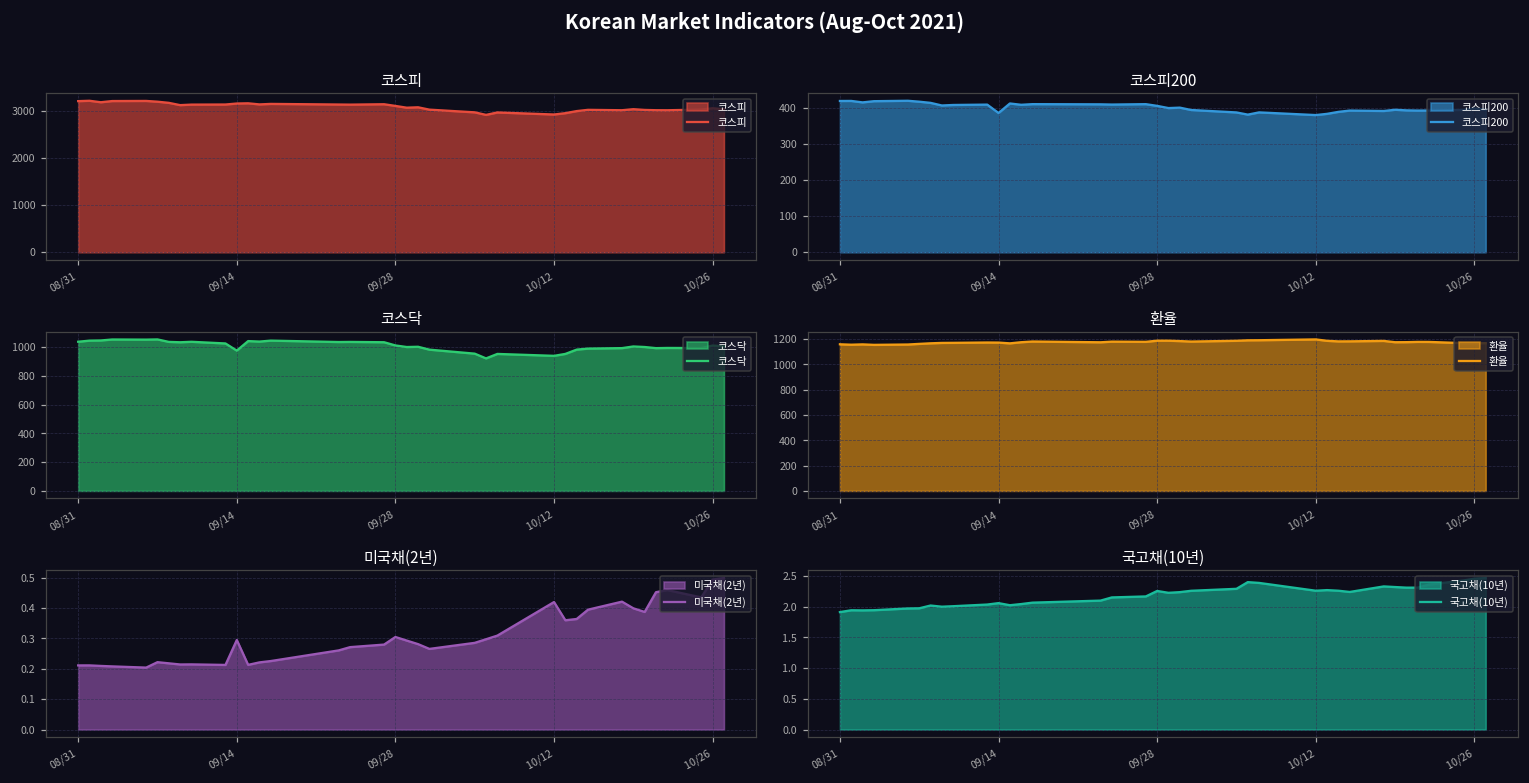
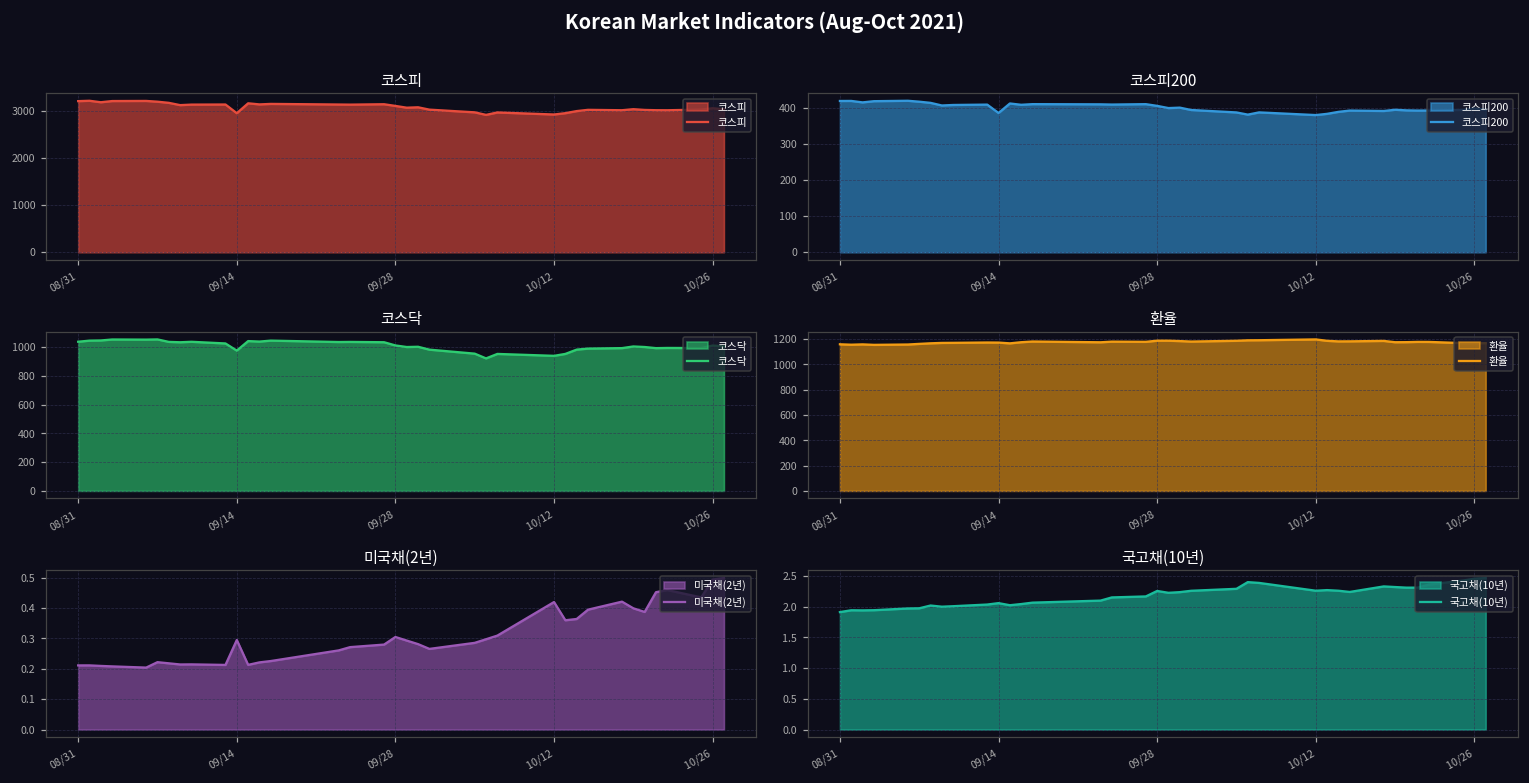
  {
    "코스피": {
      "08/31": 3200,
-     "09/14": 3100,
+     "09/14": 2900,
      "09/28": 3100,
      "10/12": 2900
    },
    "코스피200": {
      "08/31": 420,
      "09/14": 390,
      "09/28": 410,
      "10/12": 380
    },
    "코스닥": {
      "08/31": 1040,
      "09/14": 980,
      "09/28": 1010,
      "10/12": 940
    },
    "환율": {
      "08/31": 1160,
      "09/14": 1170,
      "09/28": 1190,
      "10/12": 1200
    },
    "미국채(2년)": {
      "08/31": 0.21,
      "09/14": 0.30,
      "09/28": 0.30,
      "10/12": 0.42
    },
    "국고채(10년)": {
      "08/31": 1.9,
      "09/14": 2.1,
      "09/28": 2.3,
      "10/12": 2.3
    }
  }
